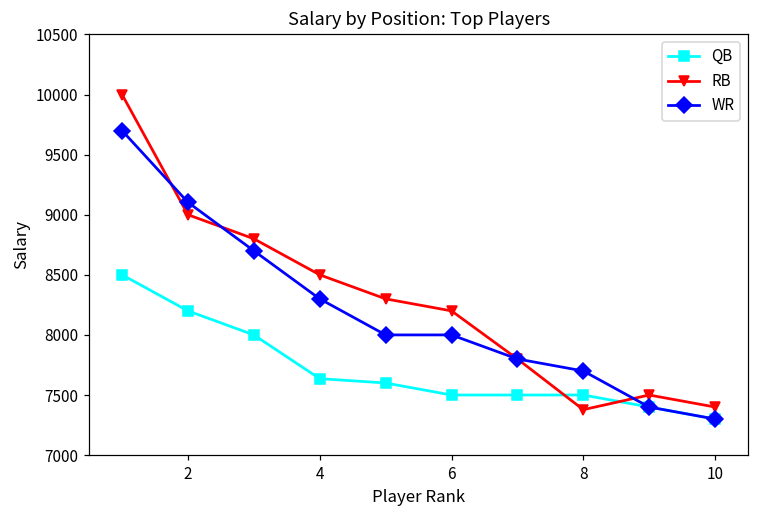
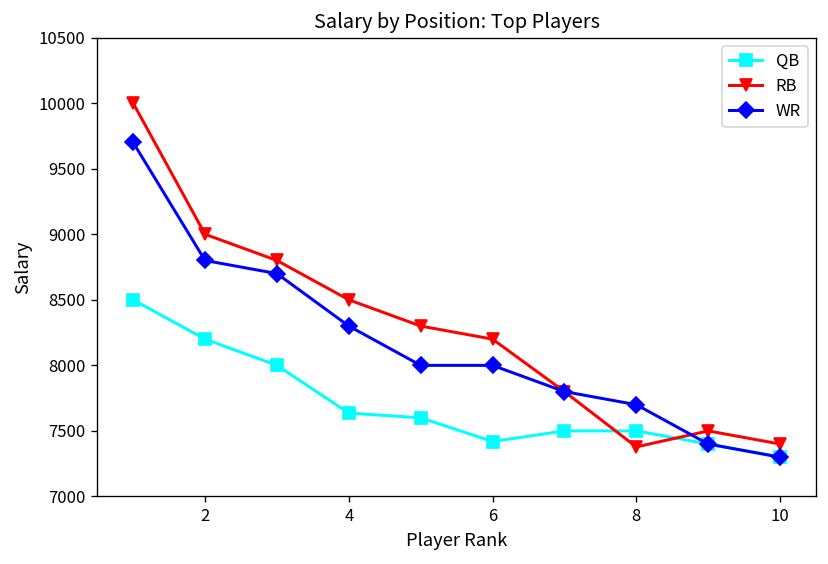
  {
    "QB": {
      "2": 8200,
      "4": 7640,
-     "6": 7500,
+     "6": 7420,
      "8": 7500
    },
    "RB": {
      "2": 9000,
      "4": 8500,
      "6": 8200,
      "8": 7380,
      "10": 7400
    },
    "WR": {
-     "2": 9100,
+     "2": 8800,
      "4": 8300,
      "6": 8000,
      "8": 7700
    }
  }
